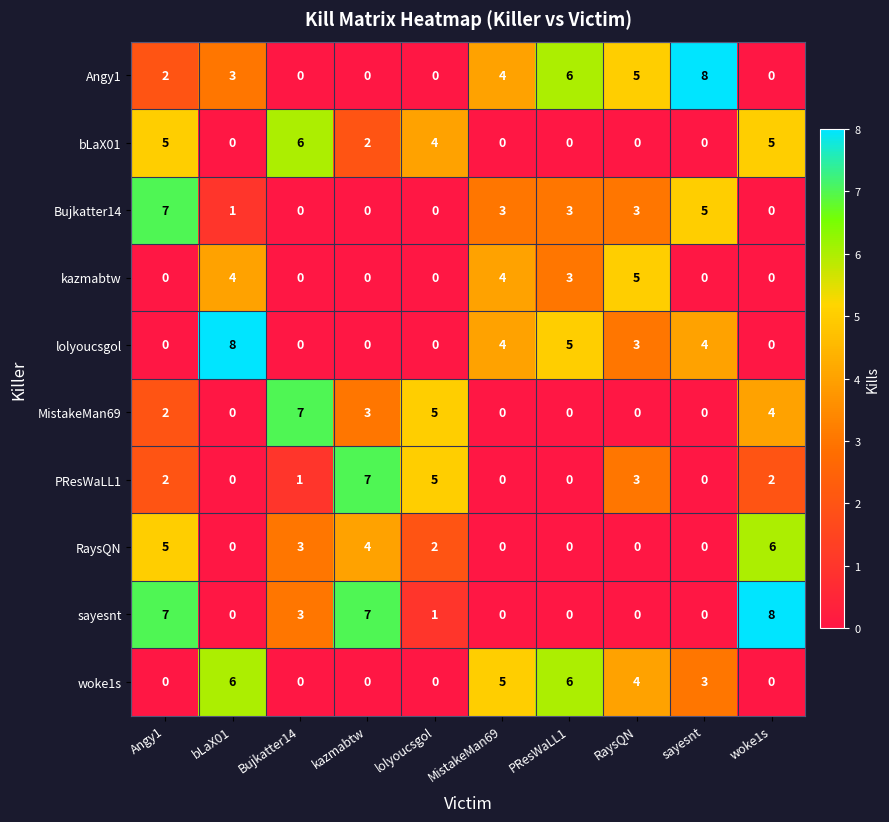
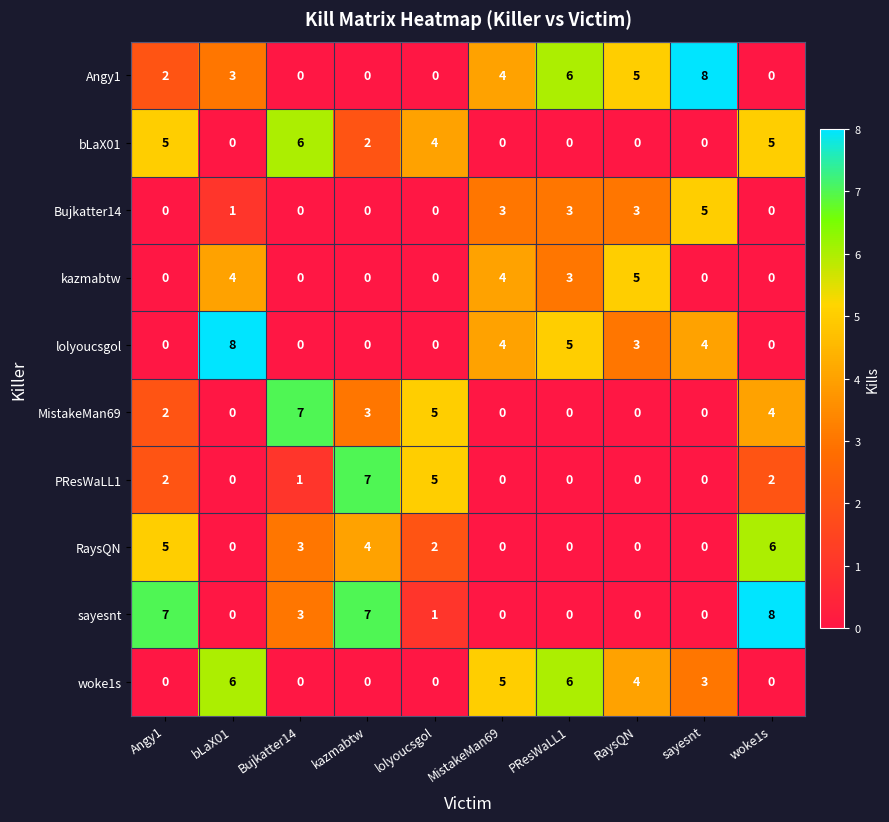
  {
    "Angy1": {
      "Angy1": 2,
      "bLaX01": 3,
      "Bujkatter14": 0,
      "kazmabtw": 0,
      "lolyoucsgol": 0,
      "MistakeMan69": 4,
      "PResWaLL1": 6,
      "RaysQN": 5,
      "sayesnt": 8,
      "woke1s": 0
    },
    "bLaX01": {
      "Angy1": 5,
      "bLaX01": 0,
      "Bujkatter14": 6,
      "kazmabtw": 2,
      "lolyoucsgol": 4,
      "MistakeMan69": 0,
      "PResWaLL1": 0,
      "RaysQN": 0,
      "sayesnt": 0,
      "woke1s": 5
    },
    "Bujkatter14": {
-     "Angy1": 7,
+     "Angy1": 0,
      "bLaX01": 1,
      "Bujkatter14": 0,
      "kazmabtw": 0,
      "lolyoucsgol": 0,
      "MistakeMan69": 3,
      "PResWaLL1": 3,
      "RaysQN": 3,
      "sayesnt": 5,
      "woke1s": 0
    },
    "kazmabtw": {
      "Angy1": 0,
      "bLaX01": 4,
      "Bujkatter14": 0,
      "kazmabtw": 0,
      "lolyoucsgol": 0,
      "MistakeMan69": 4,
      "PResWaLL1": 3,
      "RaysQN": 5,
      "sayesnt": 0,
      "woke1s": 0
    },
    "lolyoucsgol": {
      "Angy1": 0,
      "bLaX01": 8,
      "Bujkatter14": 0,
      "kazmabtw": 0,
      "lolyoucsgol": 0,
      "MistakeMan69": 4,
      "PResWaLL1": 5,
      "RaysQN": 3,
      "sayesnt": 4,
      "woke1s": 0
    },
    "MistakeMan69": {
      "Angy1": 2,
      "bLaX01": 0,
      "Bujkatter14": 7,
      "kazmabtw": 3,
      "lolyoucsgol": 5,
      "MistakeMan69": 0,
      "PResWaLL1": 0,
      "RaysQN": 0,
      "sayesnt": 0,
      "woke1s": 4
    },
    "PResWaLL1": {
      "Angy1": 2,
      "bLaX01": 0,
      "Bujkatter14": 1,
      "kazmabtw": 7,
      "lolyoucsgol": 5,
      "MistakeMan69": 0,
      "PResWaLL1": 0,
-     "RaysQN": 3,
+     "RaysQN": 0,
      "sayesnt": 0,
      "woke1s": 2
    },
    "RaysQN": {
      "Angy1": 5,
      "bLaX01": 0,
      "Bujkatter14": 3,
      "kazmabtw": 4,
      "lolyoucsgol": 2,
      "MistakeMan69": 0,
      "PResWaLL1": 0,
      "RaysQN": 0,
      "sayesnt": 0,
      "woke1s": 6
    },
    "sayesnt": {
      "Angy1": 7,
      "bLaX01": 0,
      "Bujkatter14": 3,
      "kazmabtw": 7,
      "lolyoucsgol": 1,
      "MistakeMan69": 0,
      "PResWaLL1": 0,
      "RaysQN": 0,
      "sayesnt": 0,
      "woke1s": 8
    },
    "woke1s": {
      "Angy1": 0,
      "bLaX01": 6,
      "Bujkatter14": 0,
      "kazmabtw": 0,
      "lolyoucsgol": 0,
      "MistakeMan69": 5,
      "PResWaLL1": 6,
      "RaysQN": 4,
      "sayesnt": 3,
      "woke1s": 0
    }
  }
